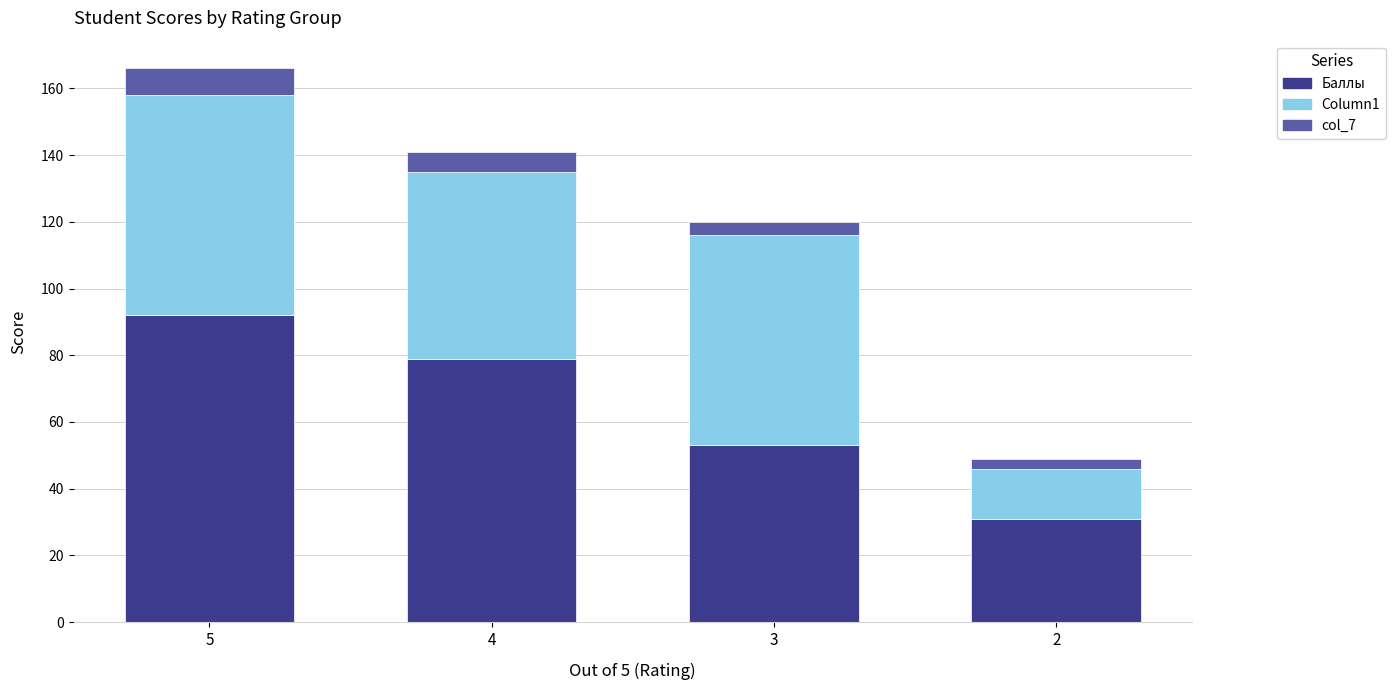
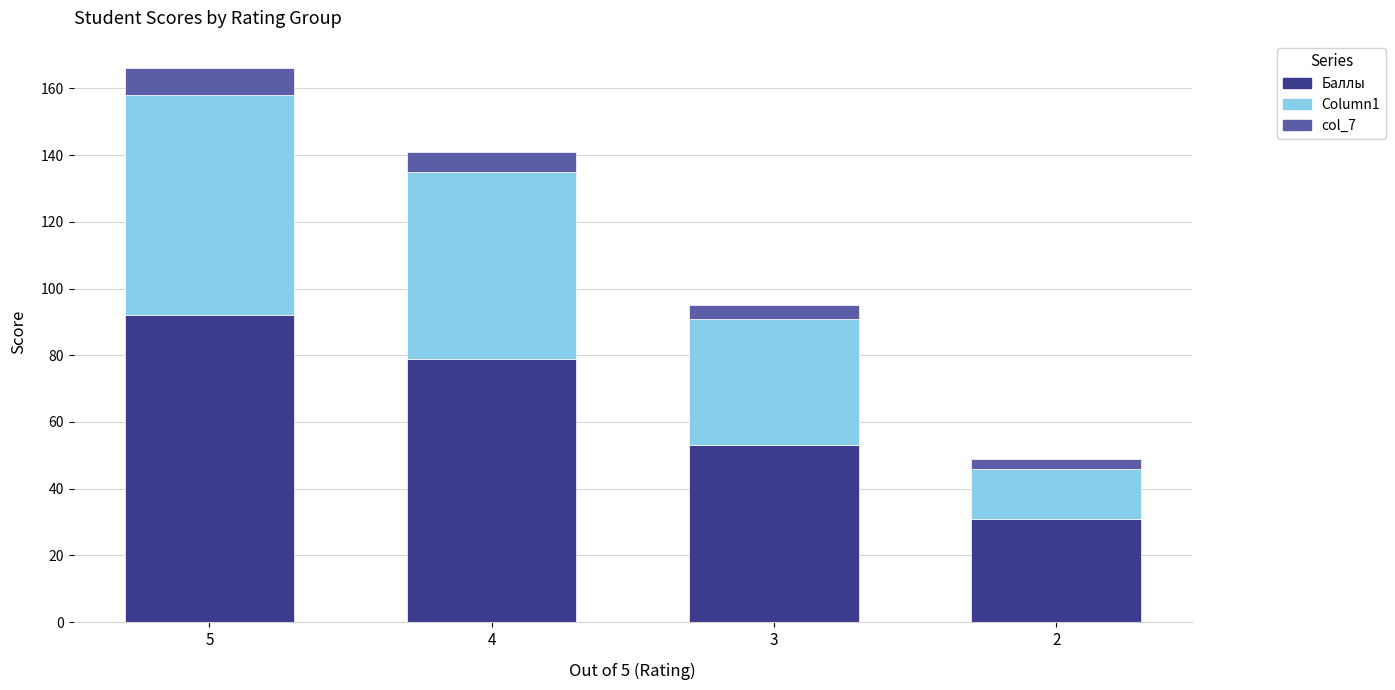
  {
    "Column1": {
      "5": 66,
      "4": 56,
-     "3": 63,
+     "3": 38,
      "2": 15
    }
  }
